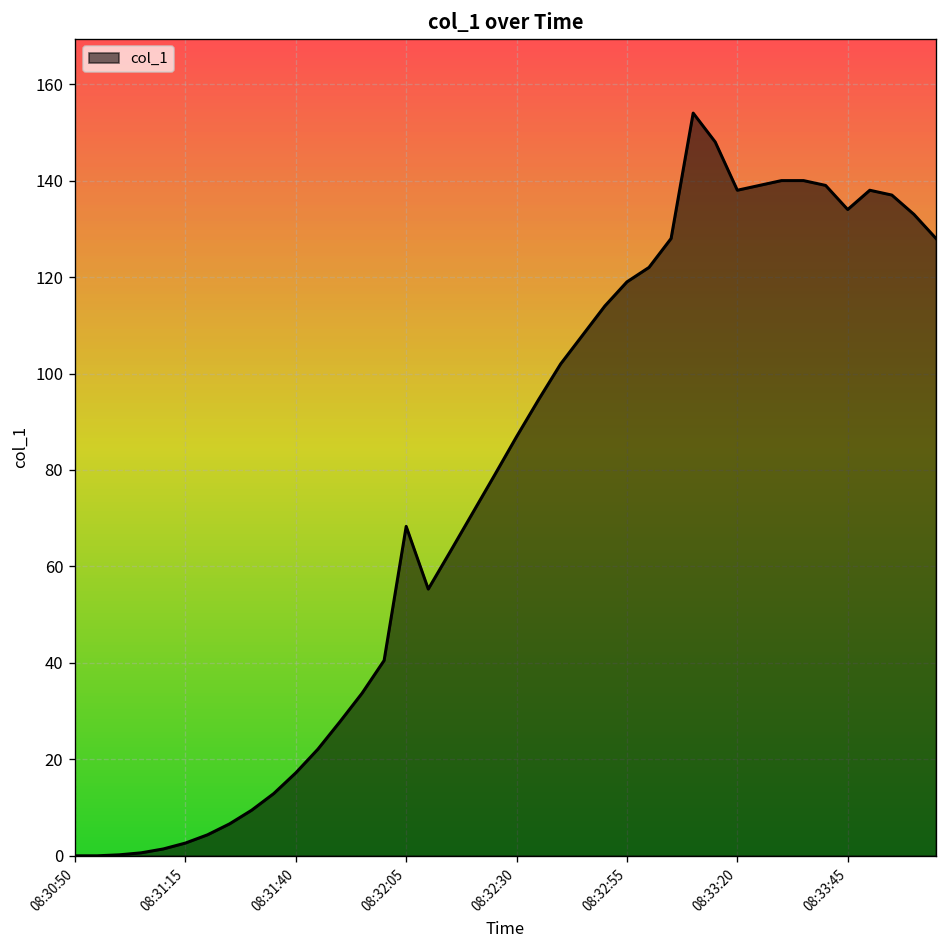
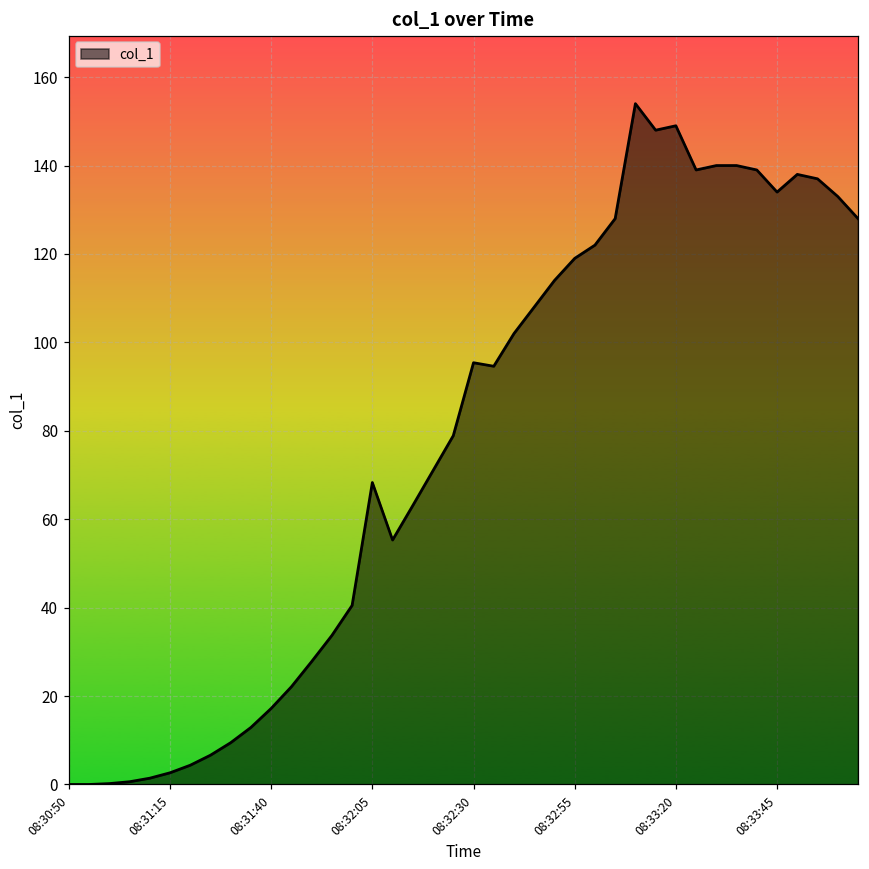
  {
    "08:30:50": 0,
    "08:31:15": 3,
    "08:31:40": 17,
    "08:32:05": 68,
-   "08:32:30": 87,
+   "08:32:30": 95,
    "08:32:55": 119,
-   "08:33:20": 138,
+   "08:33:20": 149,
    "08:33:45": 134
  }
